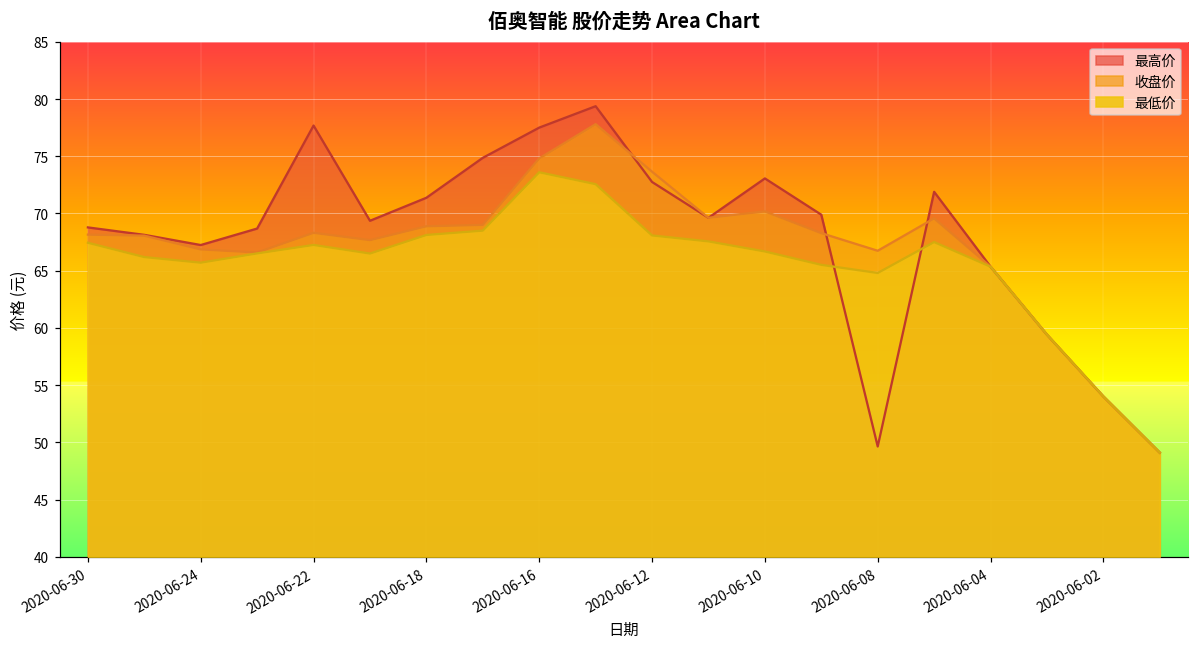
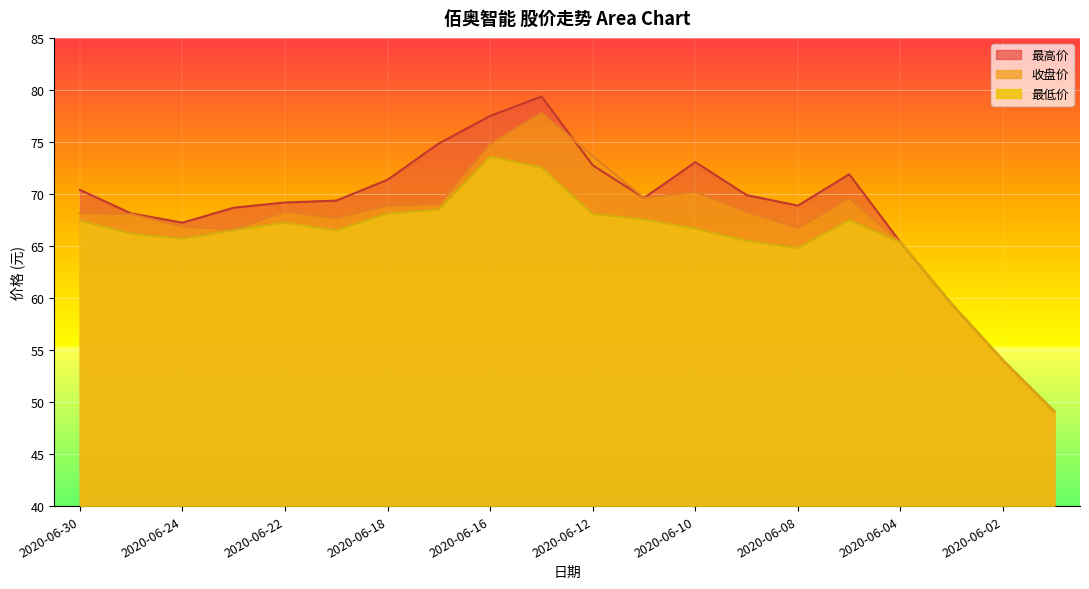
  {
    "最高价": {
-     "2020-06-30": 68.8,
+     "2020-06-30": 70.4,
      "2020-06-24": 67.2,
-     "2020-06-22": 77.7,
+     "2020-06-22": 69.2,
      "2020-06-18": 71.4,
      "2020-06-16": 77.5,
      "2020-06-12": 72.8,
      "2020-06-10": 73.1,
-     "2020-06-08": 49.6
+     "2020-06-08": 68.9
    }
  }
